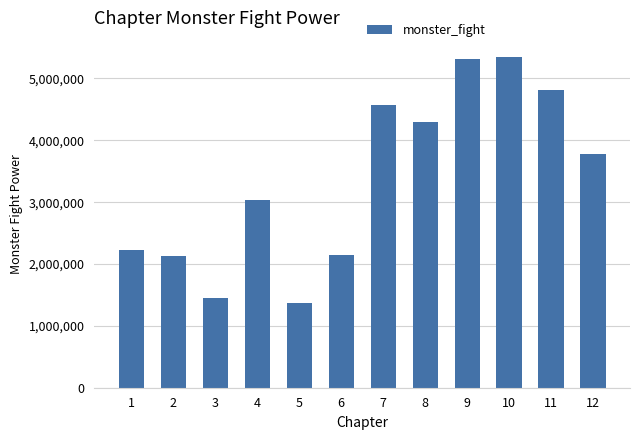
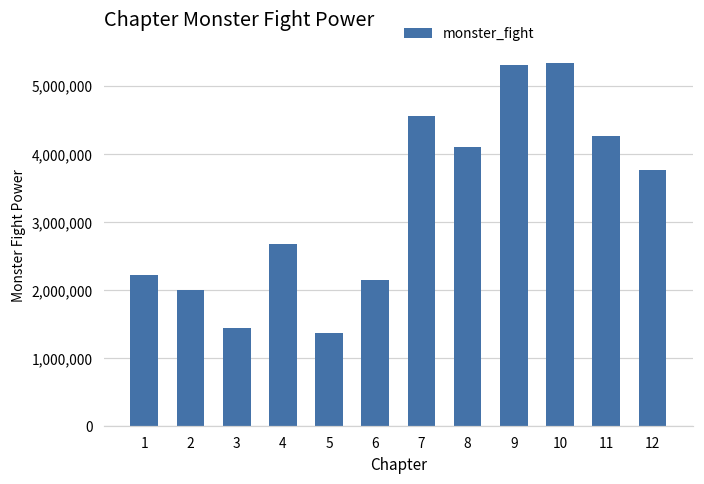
  {
    "1": "2,200,000",
-   "2": "2,100,000",
+   "2": "2,000,000",
    "3": "1,500,000",
-   "4": "3,000,000",
+   "4": "2,700,000",
    "5": "1,400,000",
    "6": "2,200,000",
    "7": "4,600,000",
-   "8": "4,300,000",
+   "8": "4,100,000",
    "9": "5,300,000",
    "10": "5,300,000",
-   "11": "4,800,000",
+   "11": "4,300,000",
    "12": "3,800,000"
  }
